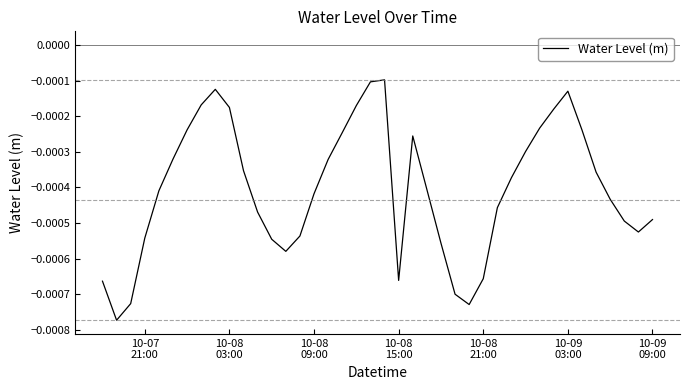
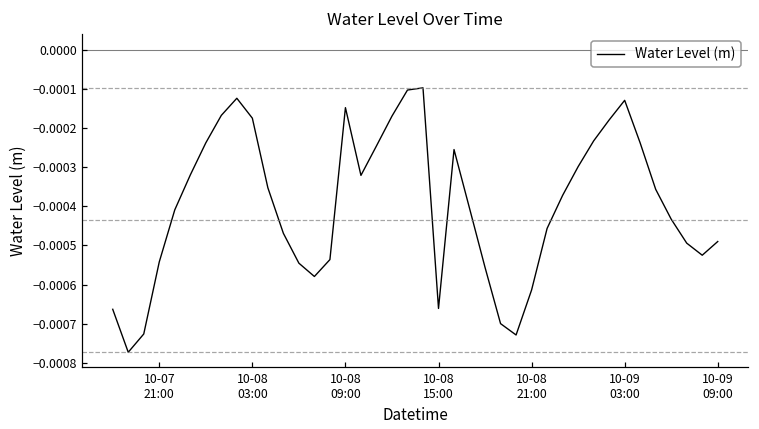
  {
    "10-07 21:00": -0.00054,
    "10-08 03:00": -0.00018,
-   "10-08 09:00": -0.00042,
+   "10-08 09:00": -0.00015,
    "10-08 15:00": -0.00066,
-   "10-08 21:00": -0.00066,
+   "10-08 21:00": -0.00061,
    "10-09 03:00": -0.00013,
    "10-09 09:00": -0.00049
  }
